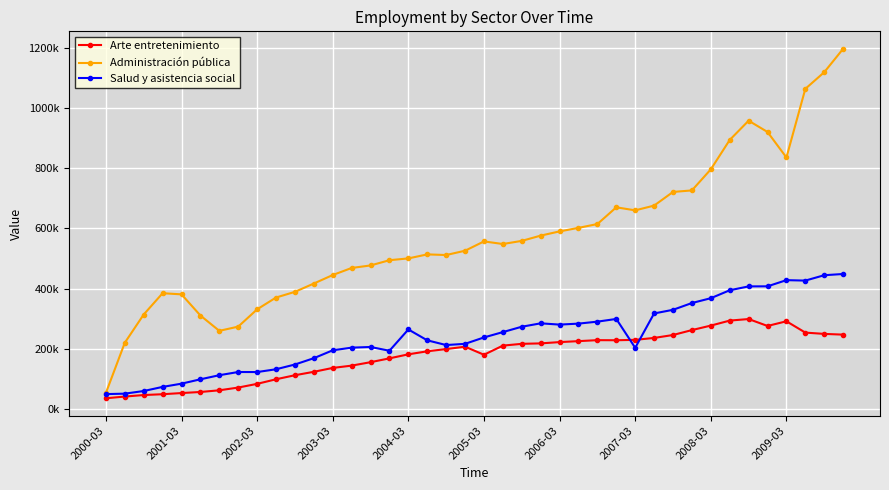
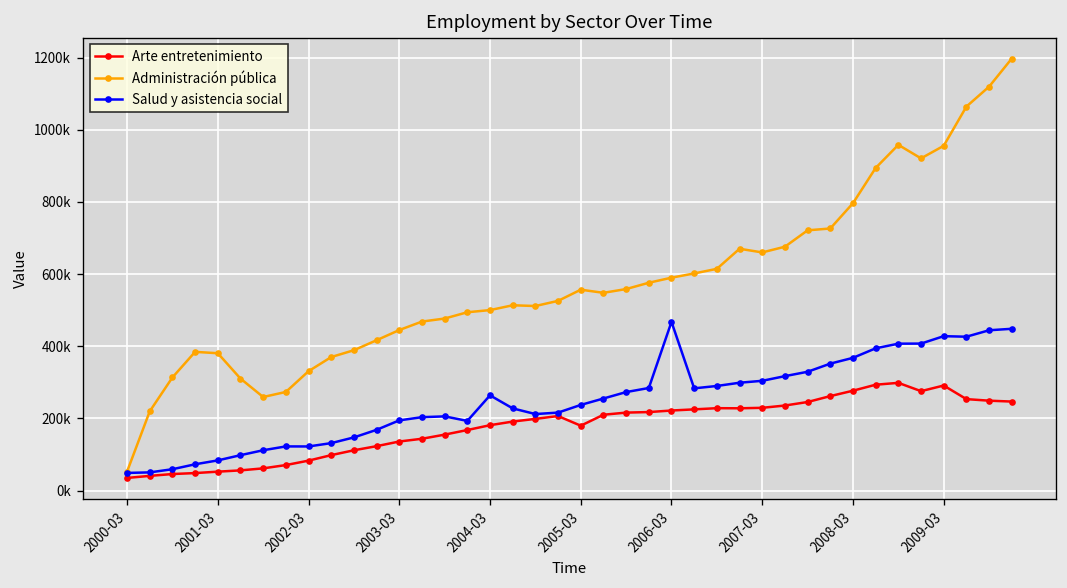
  {
    "Arte entretenimiento": {
      "2000-03": 40000,
      "2001-03": 50000,
      "2002-03": 80000,
      "2003-03": 140000,
      "2004-03": 180000,
      "2005-03": 180000,
      "2006-03": 220000,
      "2007-03": 230000,
      "2008-03": 280000,
      "2009-03": 290000
    },
    "Administración pública": {
      "2001-03": 380000,
      "2002-03": 330000,
      "2003-03": 450000,
      "2004-03": 500000,
      "2005-03": 560000,
      "2006-03": 590000,
      "2007-03": 660000,
      "2008-03": 800000,
-     "2009-03": 840000
+     "2009-03": 960000
    },
    "Salud y asistencia social": {
      "2001-03": 80000,
      "2002-03": 120000,
      "2003-03": 190000,
      "2004-03": 260000,
      "2005-03": 240000,
-     "2006-03": 280000,
-     "2007-03": 200000,
+     "2006-03": 470000,
+     "2007-03": 300000,
      "2008-03": 370000,
      "2009-03": 430000
    }
  }
